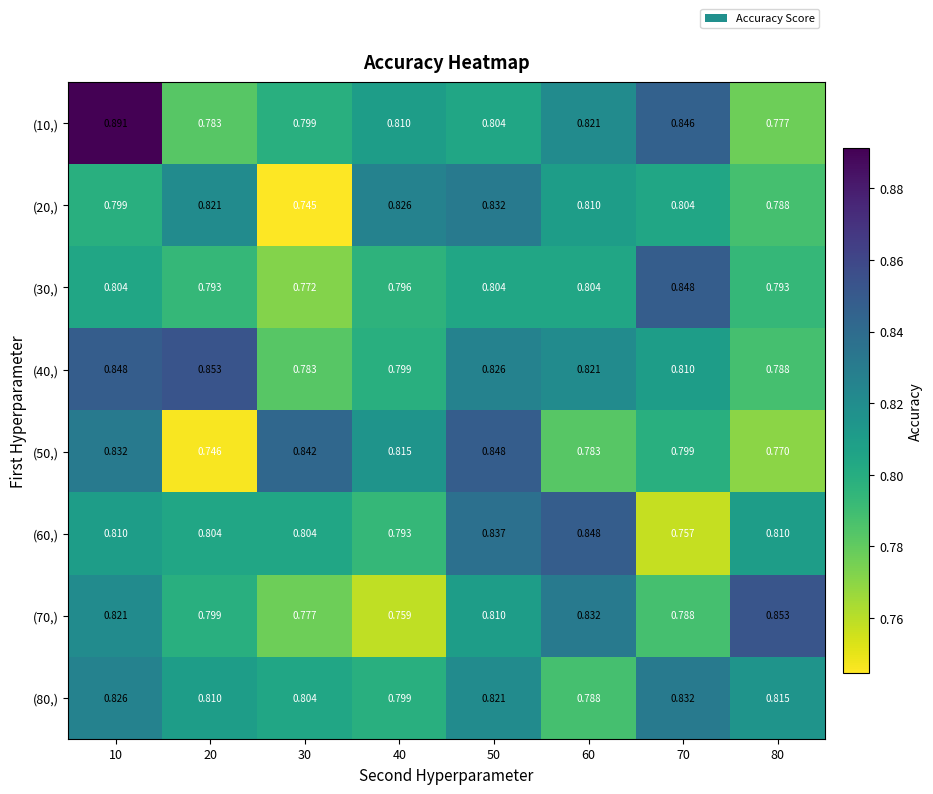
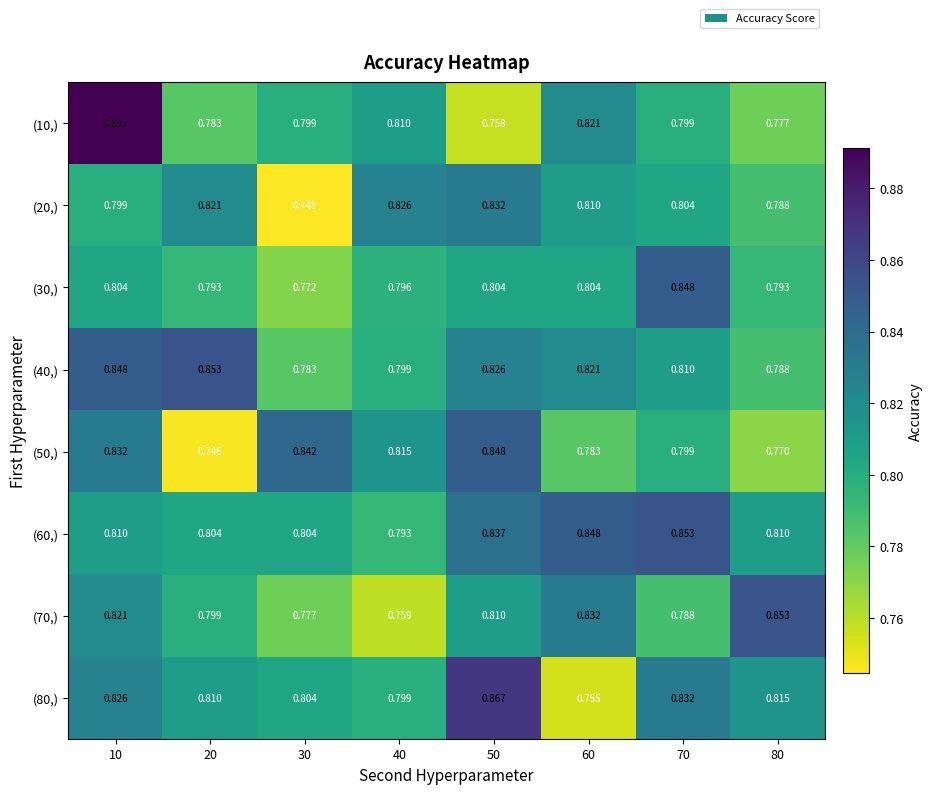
  {
    "(10,)": {
      "10": 0.891,
      "20": 0.783,
      "30": 0.799,
      "40": 0.810,
-     "50": 0.804,
+     "50": 0.758,
      "60": 0.821,
-     "70": 0.846,
+     "70": 0.799,
      "80": 0.777
    },
    "(20,)": {
      "10": 0.799,
      "20": 0.821,
      "30": 0.745,
      "40": 0.826,
      "50": 0.832,
      "60": 0.810,
      "70": 0.804,
      "80": 0.788
    },
    "(30,)": {
      "10": 0.804,
      "20": 0.793,
      "30": 0.772,
      "40": 0.796,
      "50": 0.804,
      "60": 0.804,
      "70": 0.848,
      "80": 0.793
    },
    "(40,)": {
      "10": 0.848,
      "20": 0.853,
      "30": 0.783,
      "40": 0.799,
      "50": 0.826,
      "60": 0.821,
      "70": 0.810,
      "80": 0.788
    },
    "(50,)": {
      "10": 0.832,
      "20": 0.746,
      "30": 0.842,
      "40": 0.815,
      "50": 0.848,
      "60": 0.783,
      "70": 0.799,
      "80": 0.770
    },
    "(60,)": {
      "10": 0.810,
      "20": 0.804,
      "30": 0.804,
      "40": 0.793,
      "50": 0.837,
      "60": 0.848,
-     "70": 0.757,
+     "70": 0.853,
      "80": 0.810
    },
    "(70,)": {
      "10": 0.821,
      "20": 0.799,
      "30": 0.777,
      "40": 0.759,
      "50": 0.810,
      "60": 0.832,
      "70": 0.788,
      "80": 0.853
    },
    "(80,)": {
      "10": 0.826,
      "20": 0.810,
      "30": 0.804,
      "40": 0.799,
-     "50": 0.821,
-     "60": 0.788,
+     "50": 0.867,
+     "60": 0.755,
      "70": 0.832,
      "80": 0.815
    }
  }
